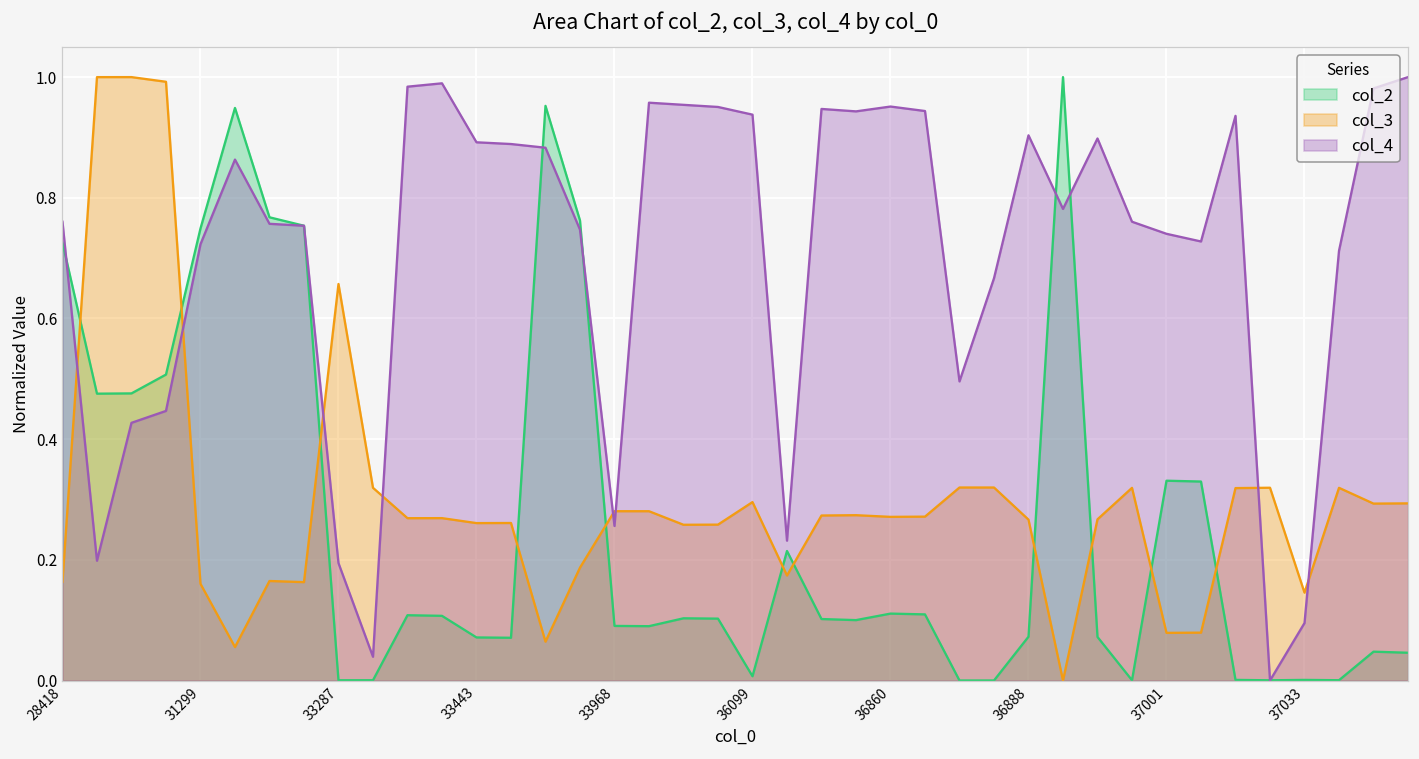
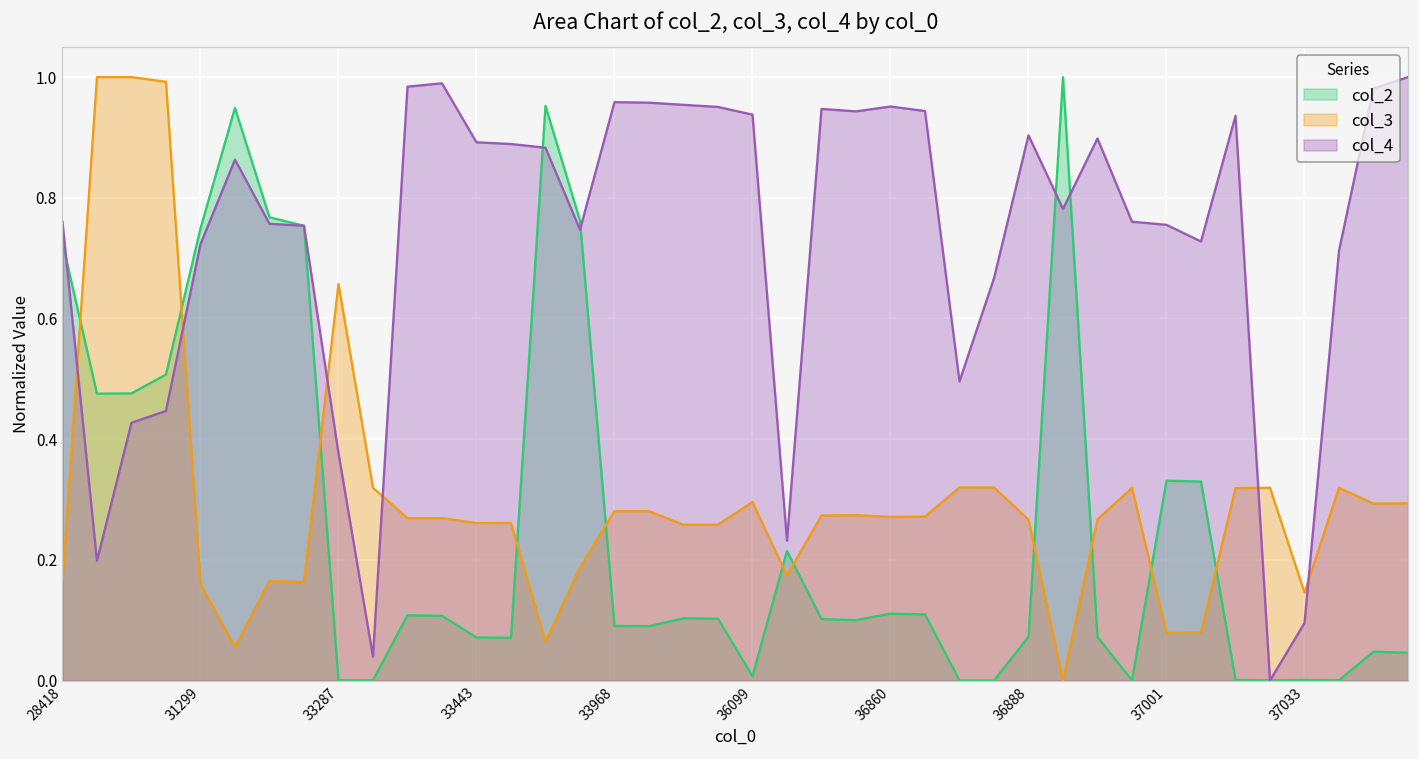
  {
    "col_2": {
      "28418": 0.73,
      "31299": 0.75,
      "33287": 0.00,
      "33443": 0.07,
      "33968": 0.09,
      "36099": 0.01,
      "36860": 0.11,
      "36888": 0.07,
      "37001": 0.33,
      "37033": 0.00
    },
    "col_3": {
      "28418": 0.16,
      "31299": 0.16,
      "33287": 0.66,
      "33443": 0.26,
      "33968": 0.28,
      "36099": 0.30,
      "36860": 0.27,
      "36888": 0.27,
      "37001": 0.08,
      "37033": 0.15
    },
    "col_4": {
      "28418": 0.76,
      "31299": 0.72,
-     "33287": 0.19,
+     "33287": 0.38,
      "33443": 0.89,
-     "33968": 0.26,
+     "33968": 0.96,
      "36099": 0.94,
      "36860": 0.95,
      "36888": 0.90,
-     "37001": 0.74,
+     "37001": 0.76,
      "37033": 0.10
    }
  }
